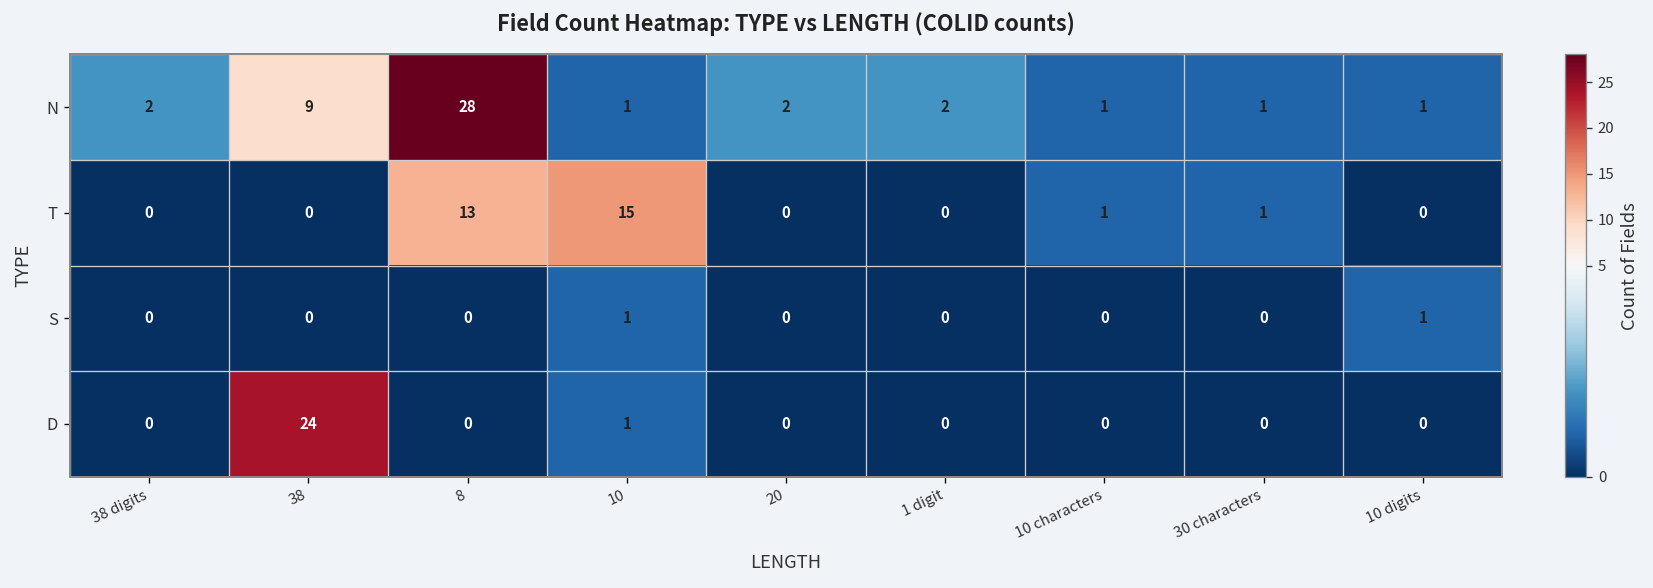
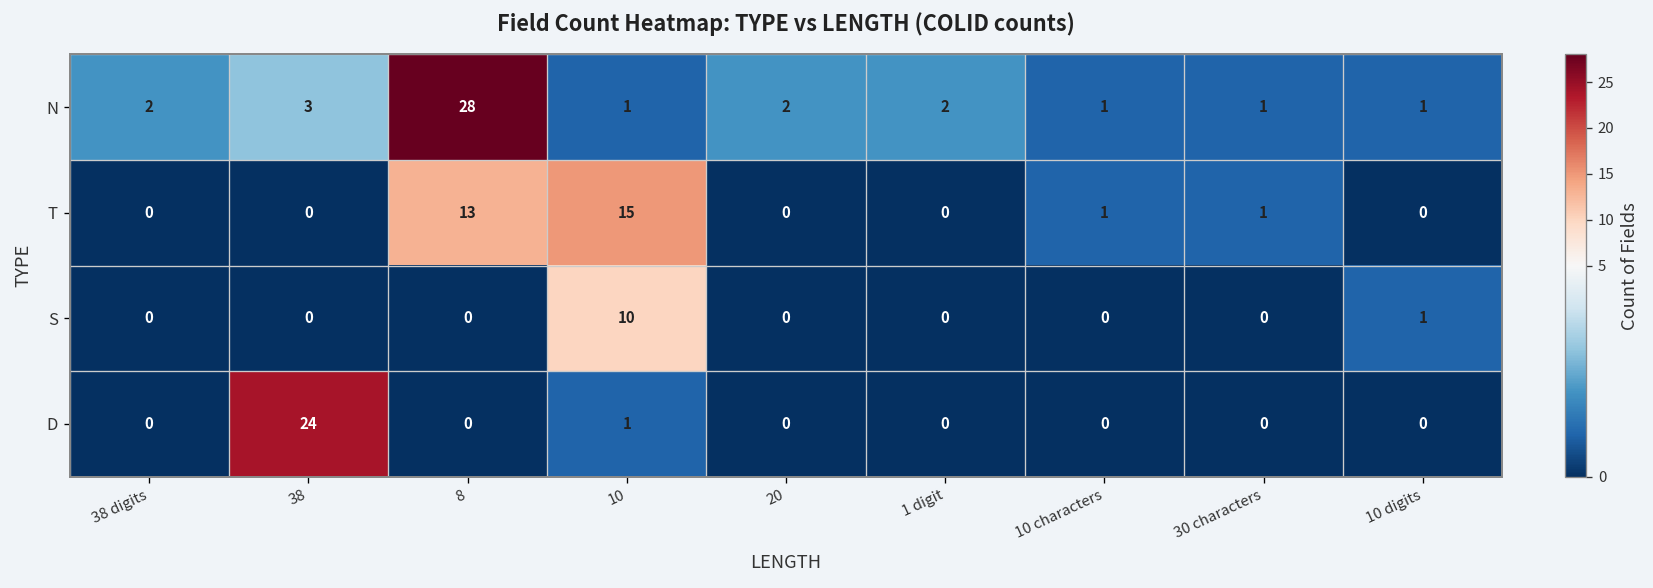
  {
    "N": {
      "38 digits": 2,
-     "38": 9,
+     "38": 3,
      "8": 28,
      "10": 1,
      "20": 2,
      "1 digit": 2,
      "10 characters": 1,
      "30 characters": 1,
      "10 digits": 1
    },
    "T": {
      "38 digits": 0,
      "38": 0,
      "8": 13,
      "10": 15,
      "20": 0,
      "1 digit": 0,
      "10 characters": 1,
      "30 characters": 1,
      "10 digits": 0
    },
    "S": {
      "38 digits": 0,
      "38": 0,
      "8": 0,
-     "10": 1,
+     "10": 10,
      "20": 0,
      "1 digit": 0,
      "10 characters": 0,
      "30 characters": 0,
      "10 digits": 1
    },
    "D": {
      "38 digits": 0,
      "38": 24,
      "8": 0,
      "10": 1,
      "20": 0,
      "1 digit": 0,
      "10 characters": 0,
      "30 characters": 0,
      "10 digits": 0
    }
  }
